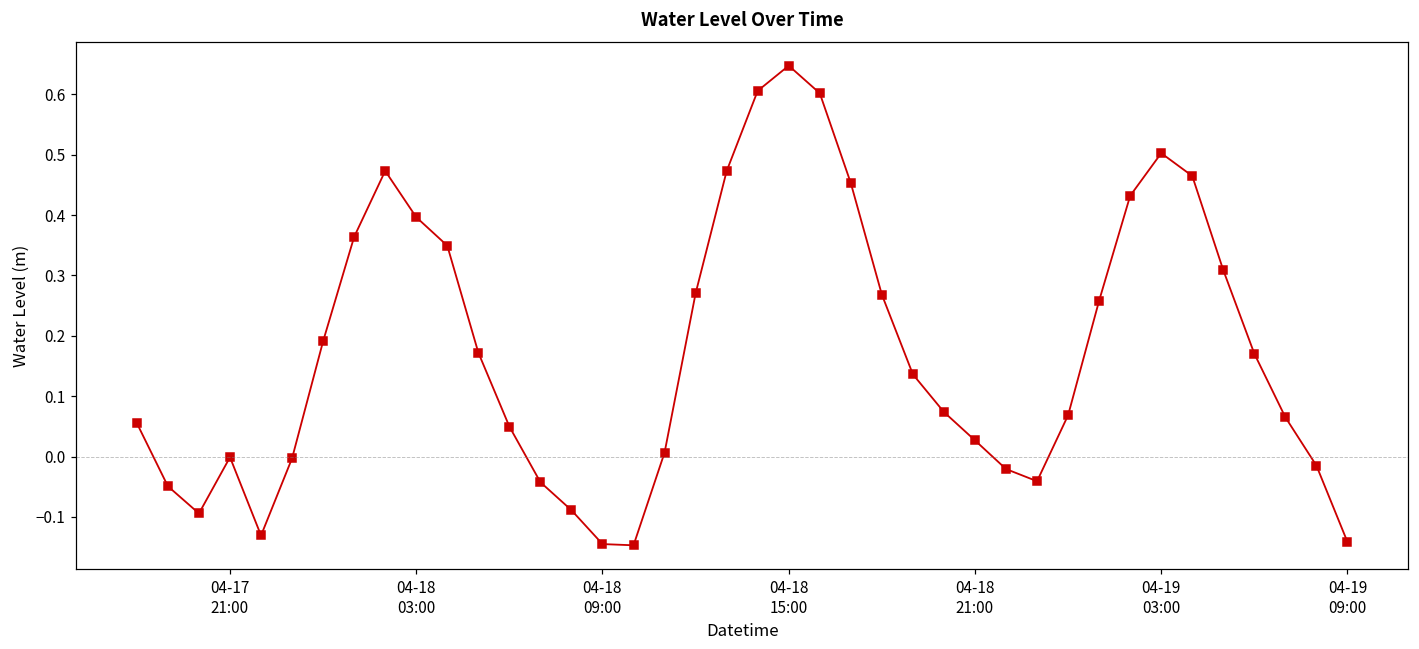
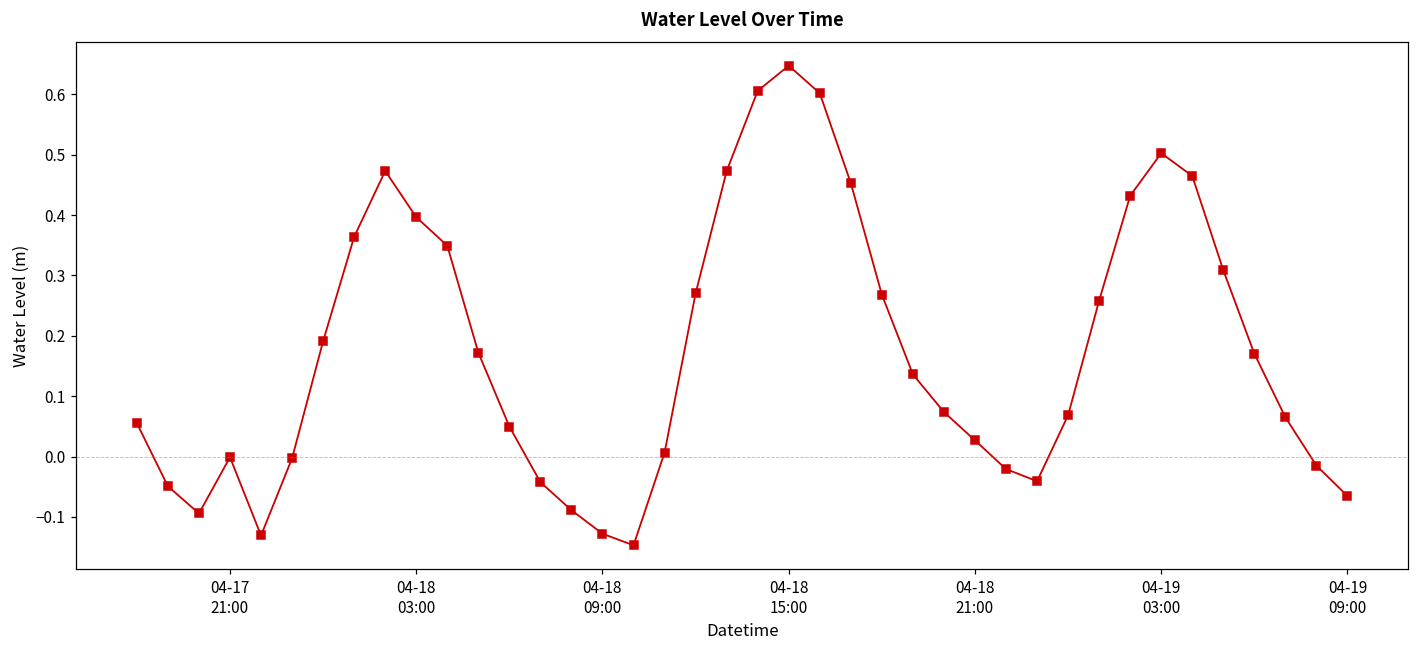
  {
    "04-17 21:00": 0.00,
    "04-18 03:00": 0.40,
-   "04-18 09:00": -0.15,
+   "04-18 09:00": -0.13,
    "04-18 15:00": 0.65,
    "04-18 21:00": 0.03,
    "04-19 03:00": 0.50,
-   "04-19 09:00": -0.14
+   "04-19 09:00": -0.07
  }
